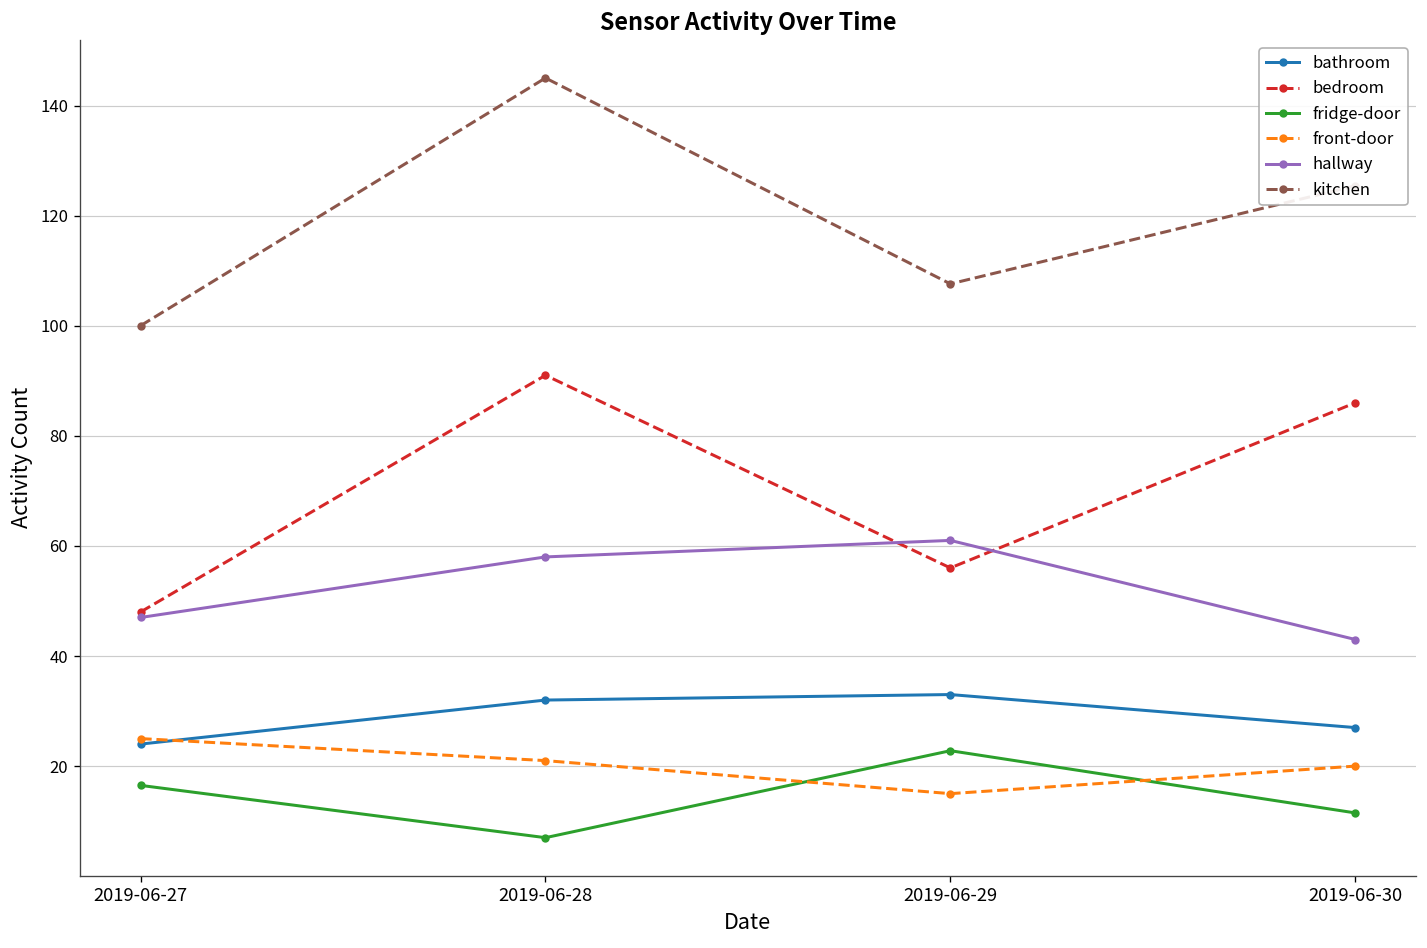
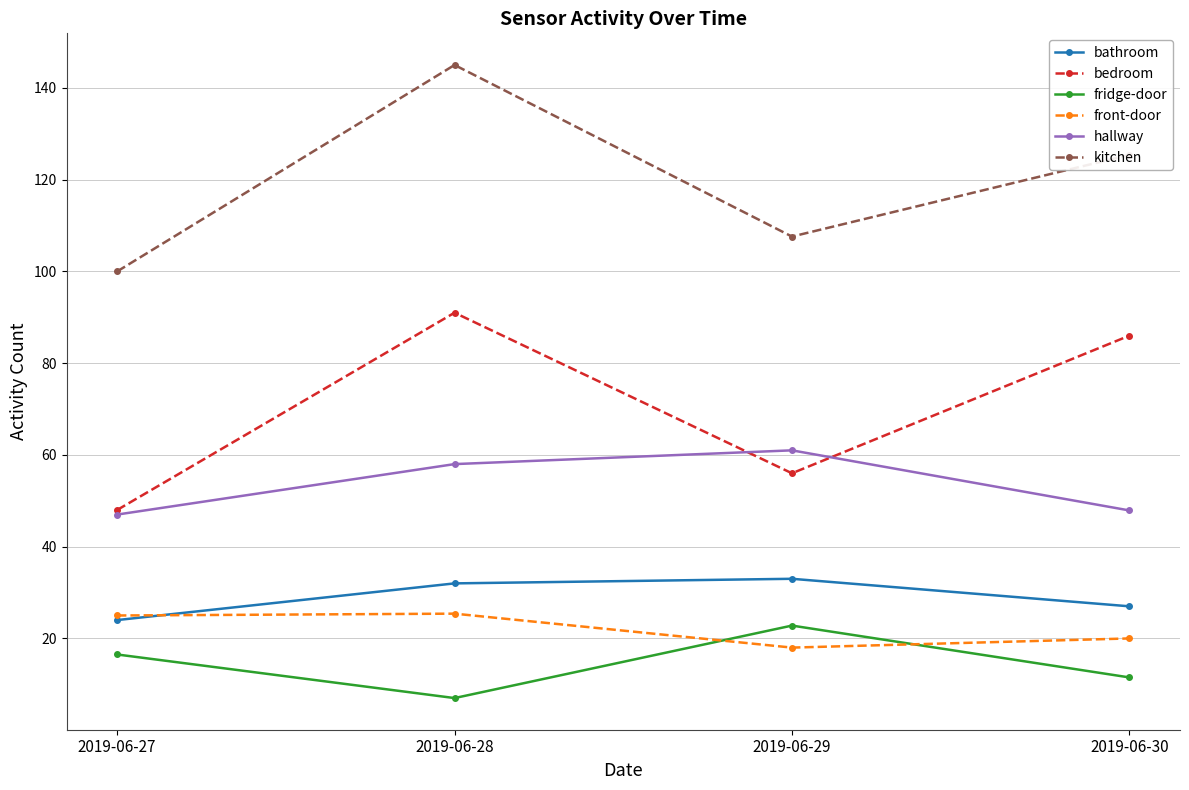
  {
    "bathroom": {
      "2019-06-27": 24,
      "2019-06-28": 32,
      "2019-06-29": 33,
      "2019-06-30": 27
    },
    "bedroom": {
      "2019-06-27": 48,
      "2019-06-28": 91,
      "2019-06-29": 56,
      "2019-06-30": 86
    },
    "fridge-door": {
      "2019-06-27": 17,
      "2019-06-28": 7,
      "2019-06-29": 23,
      "2019-06-30": 12
    },
    "front-door": {
      "2019-06-27": 25,
-     "2019-06-28": 21,
-     "2019-06-29": 15,
+     "2019-06-28": 25,
+     "2019-06-29": 18,
      "2019-06-30": 20
    },
    "hallway": {
      "2019-06-27": 47,
      "2019-06-28": 58,
      "2019-06-29": 61,
-     "2019-06-30": 43
+     "2019-06-30": 48
    },
    "kitchen": {
      "2019-06-27": 100,
      "2019-06-28": 145,
      "2019-06-29": 108
    }
  }
